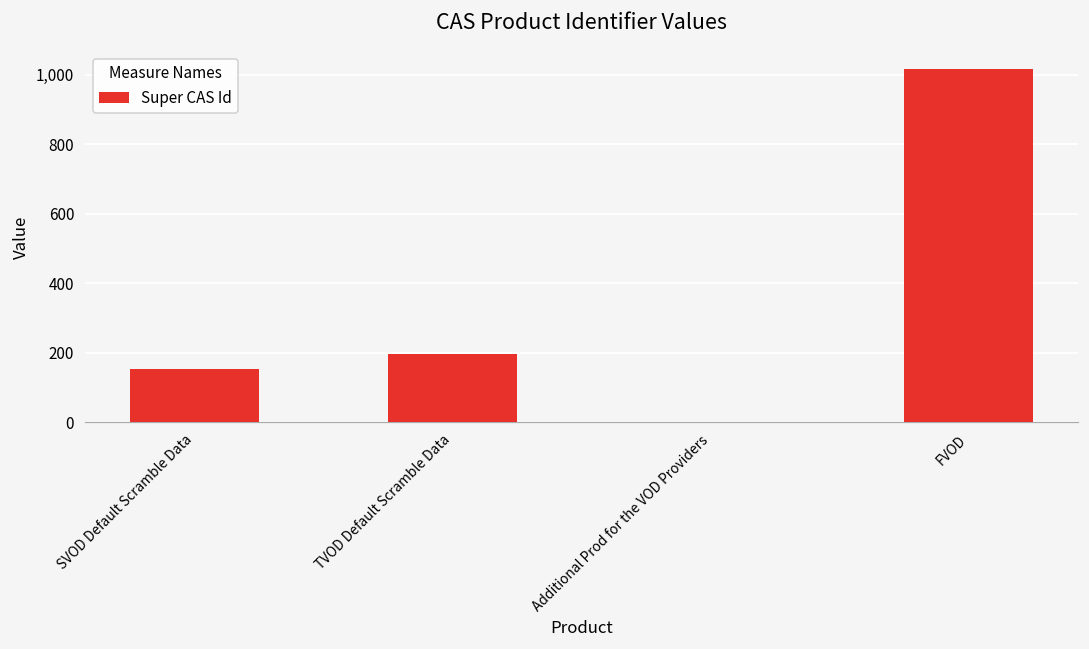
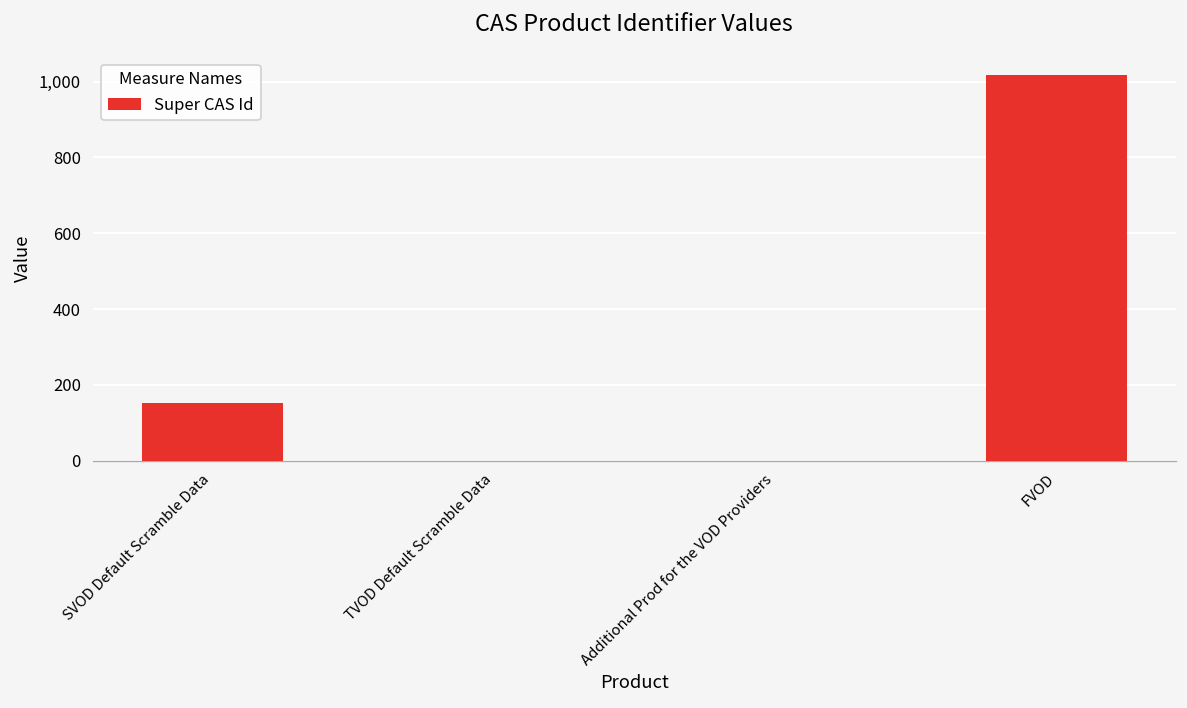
  {
    "SVOD Default Scramble Data": "150",
-   "TVOD Default Scramble Data": "200",
+   "TVOD Default Scramble Data": "0",
    "Additional Prod for the VOD Providers": "0",
    "FVOD": "1,020"
  }
